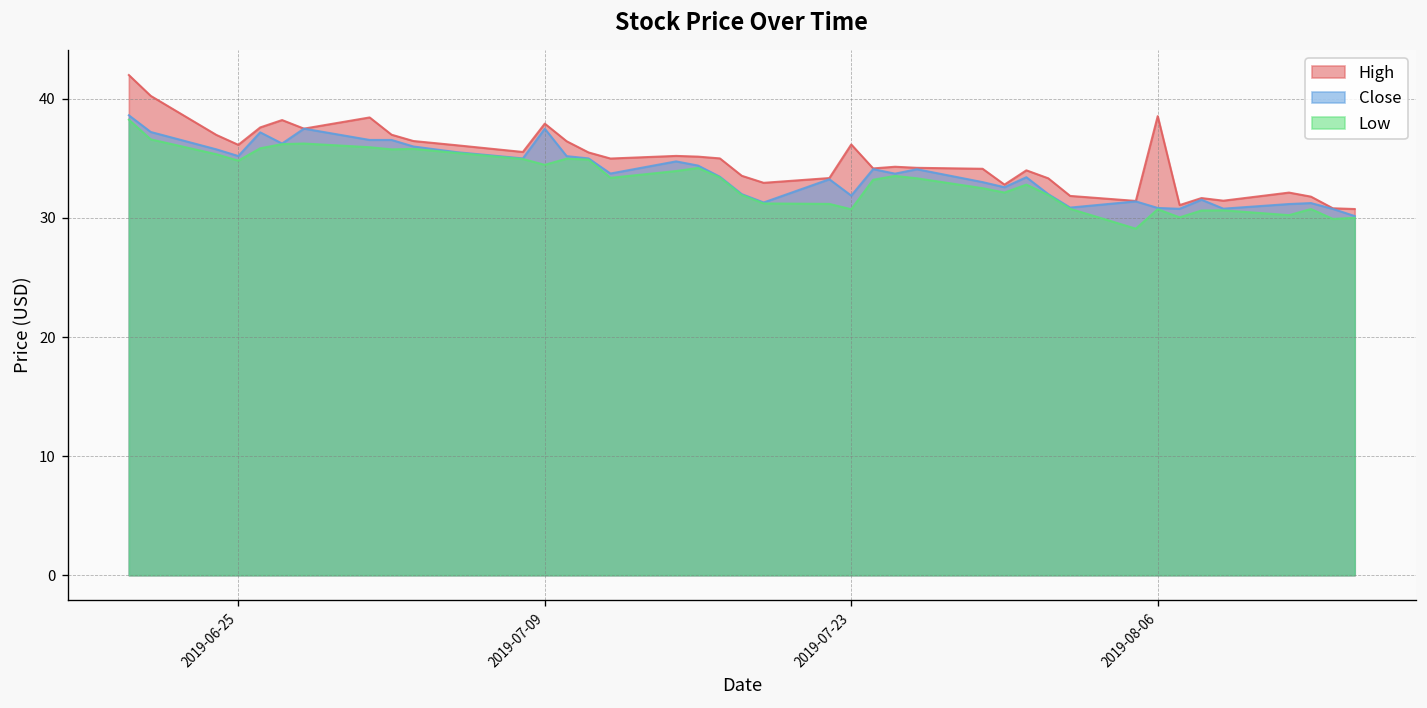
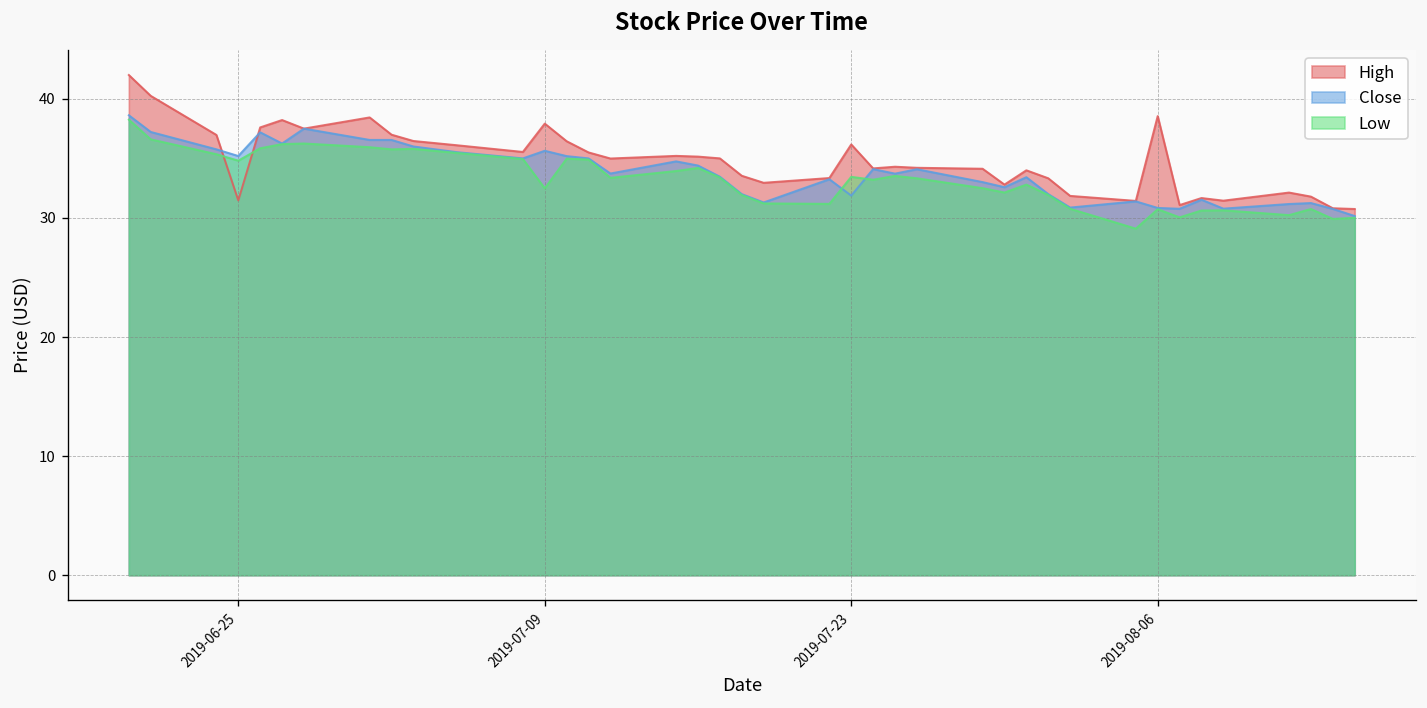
  {
    "High": {
-     "2019-06-25": 36,
+     "2019-06-25": 31,
      "2019-07-09": 38,
      "2019-07-23": 36,
      "2019-08-06": 39
    },
    "Close": {
      "2019-06-25": 35,
-     "2019-07-09": 37,
+     "2019-07-09": 36,
      "2019-07-23": 32
    },
    "Low": {
      "2019-06-25": 35,
-     "2019-07-09": 34,
-     "2019-07-23": 31
+     "2019-07-09": 32,
+     "2019-07-23": 33
    }
  }
